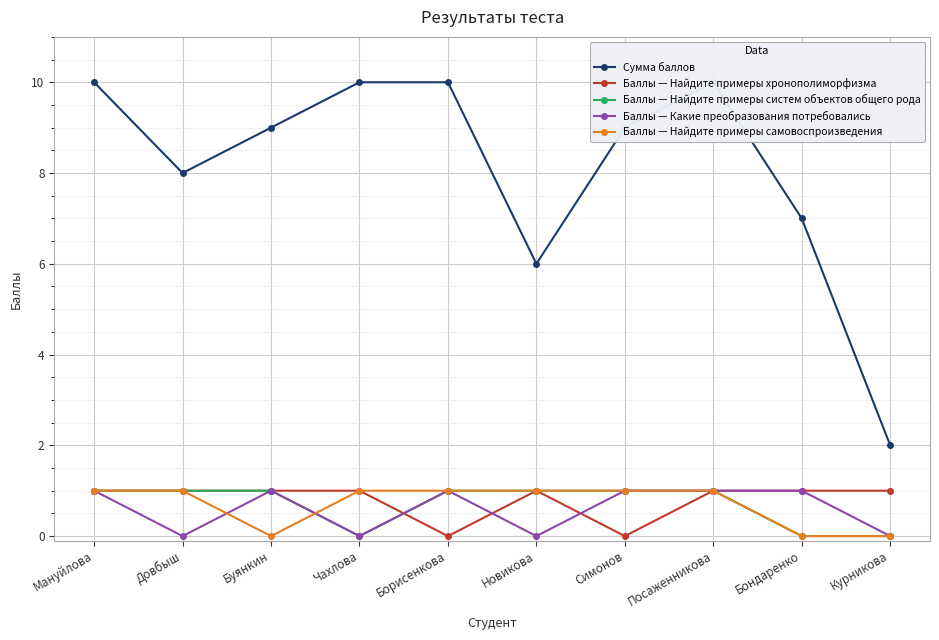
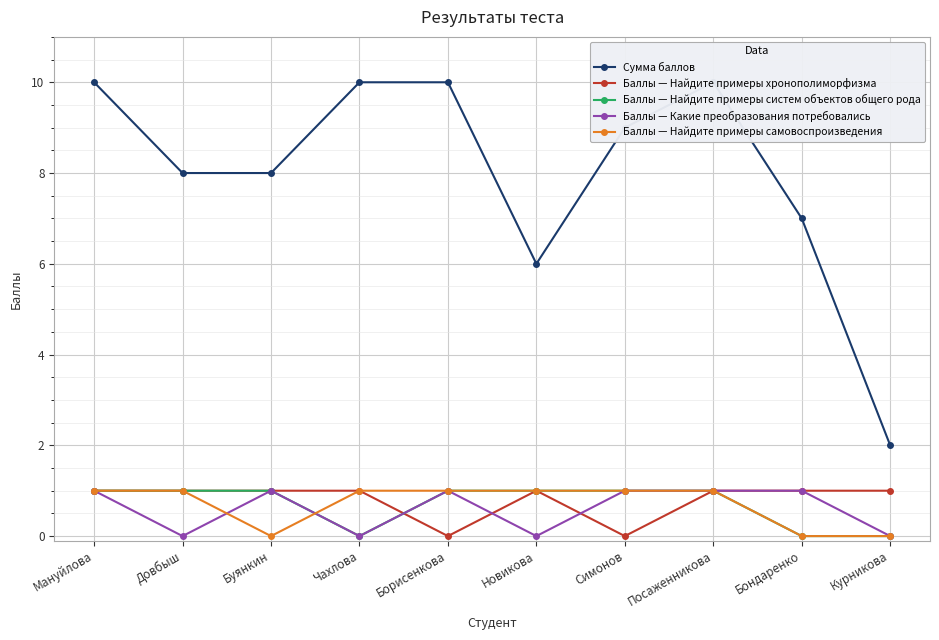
  {
    "Сумма баллов": {
      "Мануйлова": 10,
      "Довбыш": 8,
-     "Буянкин": 9,
+     "Буянкин": 8,
      "Чахлова": 10,
      "Борисенкова": 10,
      "Новикова": 6,
      "Бондаренко": 7,
      "Курникова": 2
    },
    "Баллы — Найдите примеры хронополиморфизма": {
      "Борисенкова": 0,
      "Симонов": 0,
      "Курникова": 1
    },
    "Баллы — Какие преобразования потребовались": {
      "Довбыш": 0,
      "Новикова": 0
    },
    "Баллы — Найдите примеры самовоспроизведения": {
      "Буянкин": 0
    }
  }
